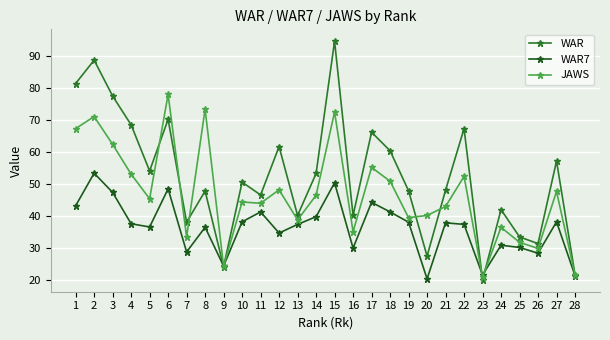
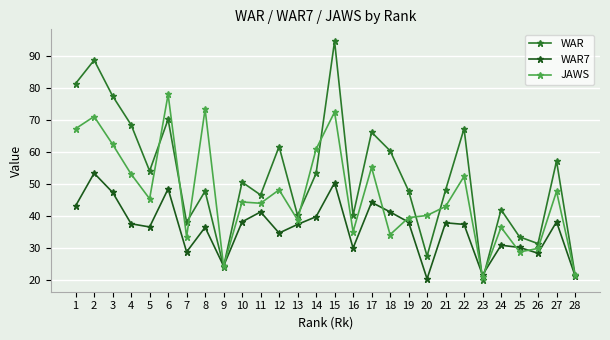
  {
    "JAWS": {
      "1": 67,
      "2": 71,
      "3": 62,
      "4": 53,
      "5": 45,
      "6": 78,
      "7": 33,
      "8": 73,
      "10": 44,
      "11": 44,
      "12": 48,
      "13": 39,
-     "14": 46,
+     "14": 61,
      "15": 72,
      "16": 35,
      "17": 55,
-     "18": 51,
+     "18": 34,
      "19": 39,
      "20": 40,
      "21": 43,
      "22": 52,
      "24": 36,
-     "25": 32,
+     "25": 29,
      "26": 30,
      "27": 48
    }
  }
